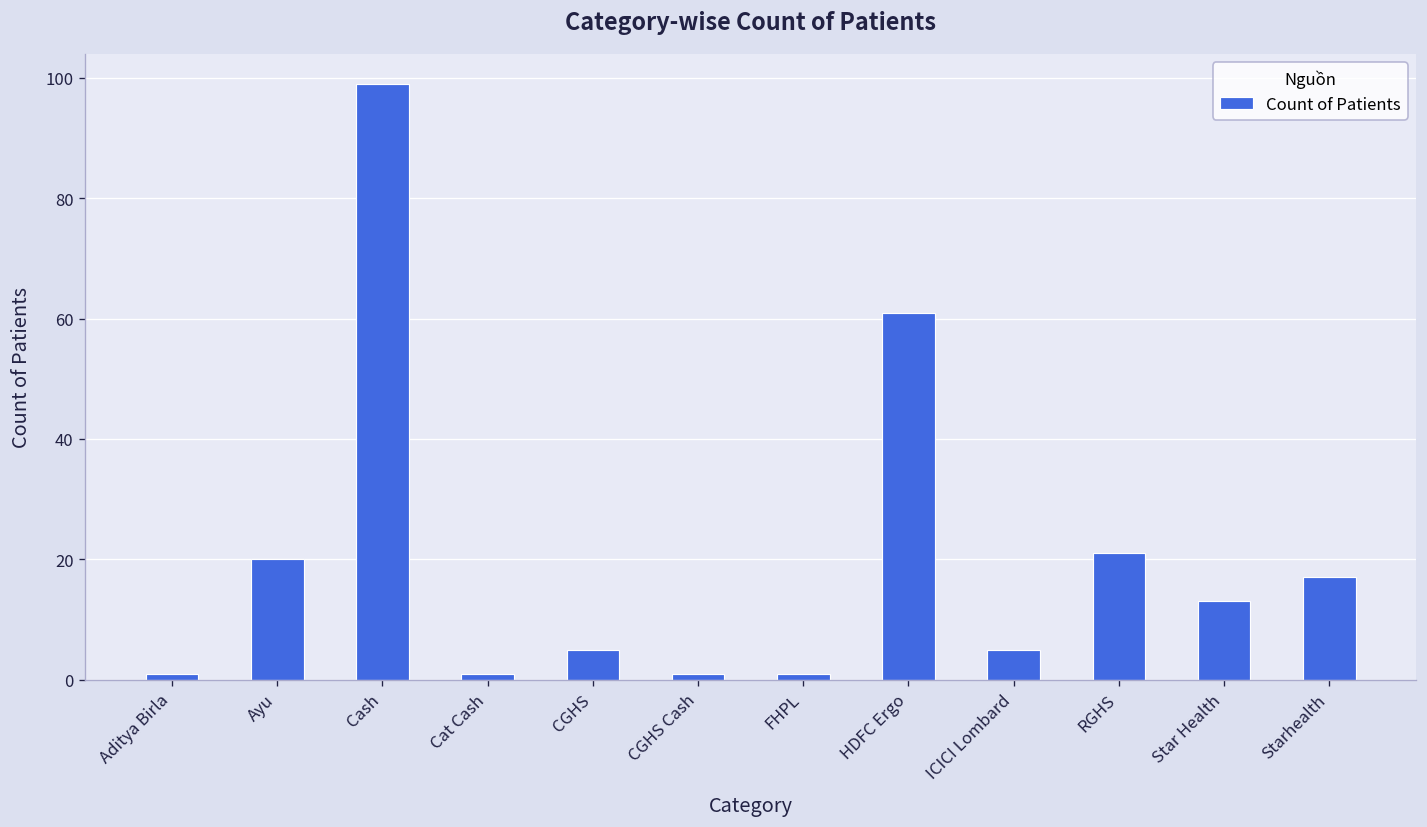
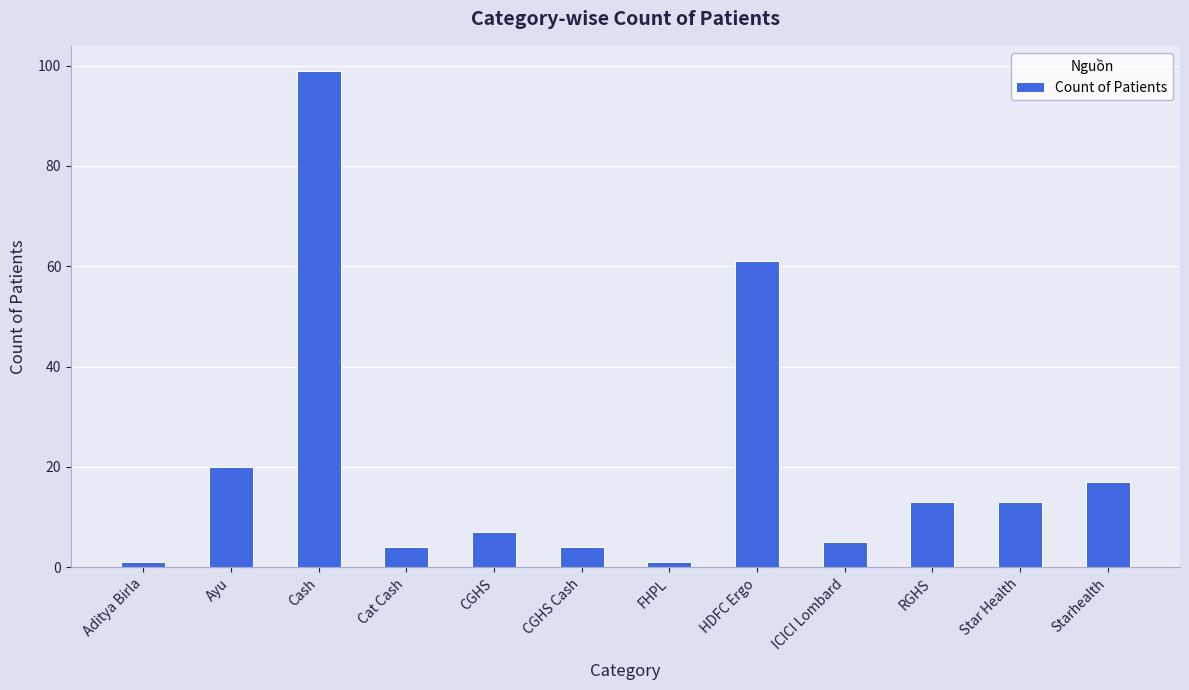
  {
    "Aditya Birla": 1,
    "Ayu": 20,
    "Cash": 99,
-   "Cat Cash": 1,
-   "CGHS": 5,
-   "CGHS Cash": 1,
+   "Cat Cash": 4,
+   "CGHS": 7,
+   "CGHS Cash": 4,
    "FHPL": 1,
    "HDFC Ergo": 61,
    "ICICI Lombard": 5,
-   "RGHS": 21,
+   "RGHS": 13,
    "Star Health": 13,
    "Starhealth": 17
  }
